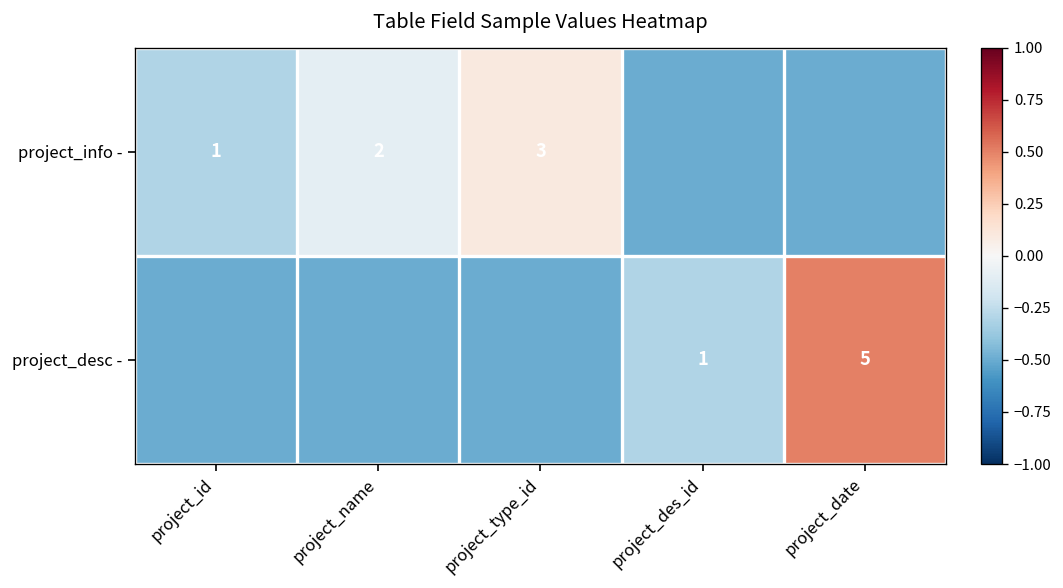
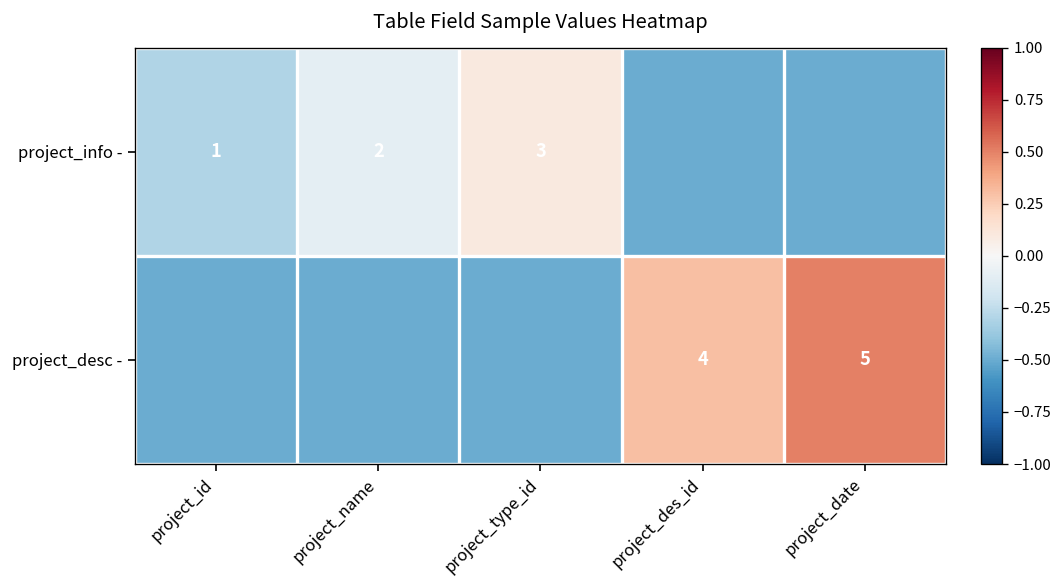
  {
    "project_info -": {
      "project_id": 1
    },
    "project_desc -": {
-     "project_des_id": 1,
+     "project_des_id": 4,
      "project_date": 5
    }
  }
